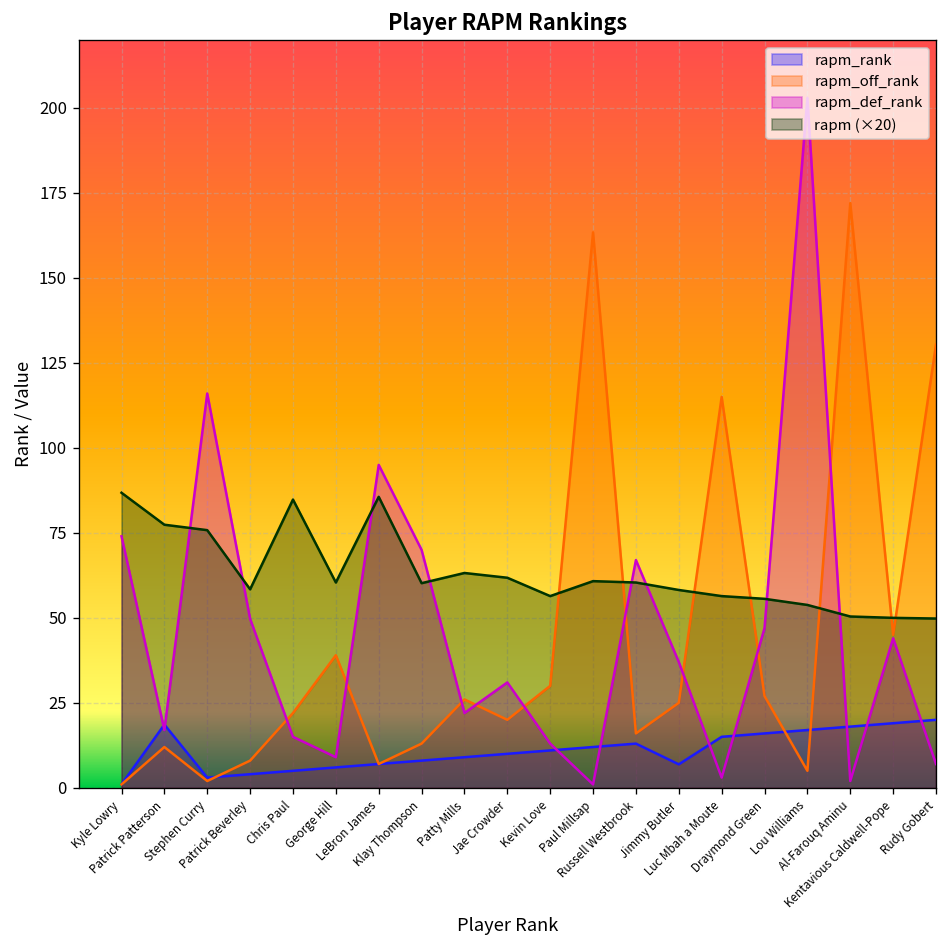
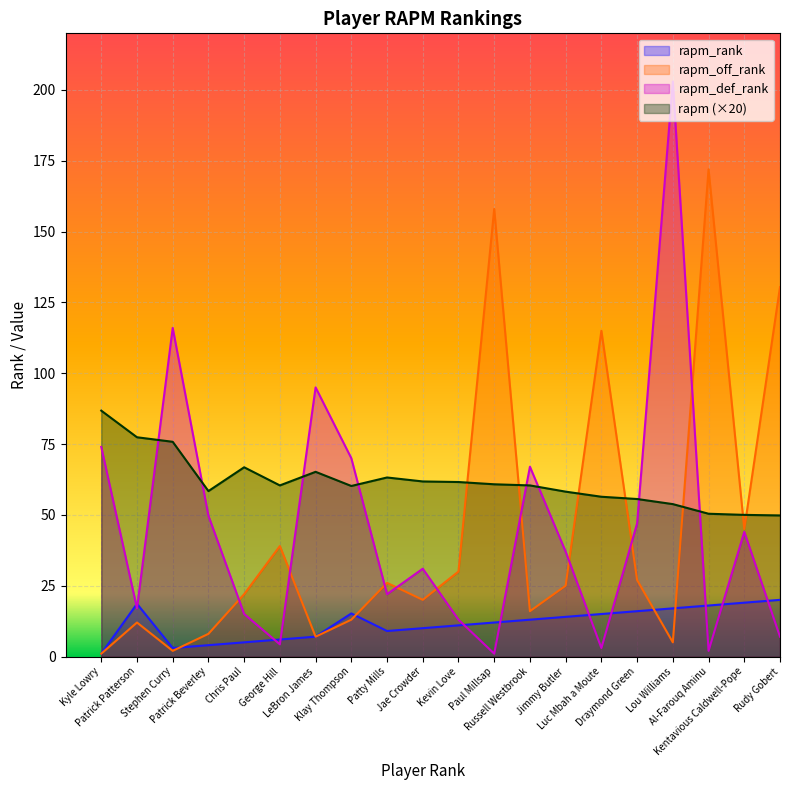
  {
    "rapm_rank": {
      "Patrick Patterson": 19,
      "Stephen Curry": 3,
      "Patrick Beverley": 4,
      "Chris Paul": 5,
      "George Hill": 6,
-     "Klay Thompson": 8,
+     "Klay Thompson": 15,
      "Patty Mills": 9,
      "Jae Crowder": 10,
      "Kevin Love": 11,
      "Paul Millsap": 12,
      "Russell Westbrook": 13,
-     "Jimmy Butler": 7,
+     "Jimmy Butler": 14,
      "Luc Mbah a Moute": 15,
      "Draymond Green": 16,
      "Lou Williams": 17,
      "Al-Farouq Aminu": 18,
      "Kentavious Caldwell-Pope": 19,
      "Rudy Gobert": 20
    },
    "rapm_off_rank": {
      "Patrick Patterson": 12,
      "Stephen Curry": 2,
      "Patrick Beverley": 8,
      "Chris Paul": 22,
      "George Hill": 39,
      "Klay Thompson": 13,
      "Patty Mills": 26,
      "Jae Crowder": 20,
      "Kevin Love": 30,
-     "Paul Millsap": 163,
+     "Paul Millsap": 158,
      "Russell Westbrook": 16,
      "Jimmy Butler": 25,
      "Luc Mbah a Moute": 115,
      "Draymond Green": 27,
      "Lou Williams": 5,
      "Al-Farouq Aminu": 172,
      "Kentavious Caldwell-Pope": 45,
      "Rudy Gobert": 130
    },
    "rapm_def_rank": {
      "Kyle Lowry": 74,
      "Patrick Patterson": 17,
      "Stephen Curry": 116,
      "Patrick Beverley": 50,
      "Chris Paul": 15,
-     "George Hill": 9,
+     "George Hill": 4,
      "LeBron James": 95,
      "Klay Thompson": 70,
      "Patty Mills": 22,
      "Jae Crowder": 31,
      "Kevin Love": 13,
      "Paul Millsap": 1,
      "Russell Westbrook": 67,
      "Jimmy Butler": 37,
      "Luc Mbah a Moute": 3,
      "Draymond Green": 47,
      "Al-Farouq Aminu": 2,
      "Kentavious Caldwell-Pope": 44,
      "Rudy Gobert": 7
    },
    "rapm (×20)": {
      "Kyle Lowry": 87,
      "Patrick Patterson": 77,
      "Stephen Curry": 76,
      "Patrick Beverley": 58,
-     "Chris Paul": 85,
+     "Chris Paul": 67,
      "George Hill": 60,
-     "LeBron James": 86,
+     "LeBron James": 65,
      "Klay Thompson": 60,
      "Patty Mills": 63,
      "Jae Crowder": 62,
-     "Kevin Love": 56,
+     "Kevin Love": 62,
      "Paul Millsap": 61,
      "Russell Westbrook": 60,
      "Jimmy Butler": 58,
      "Luc Mbah a Moute": 56,
      "Draymond Green": 56,
      "Lou Williams": 54,
      "Al-Farouq Aminu": 50,
      "Kentavious Caldwell-Pope": 50,
      "Rudy Gobert": 50
    }
  }
